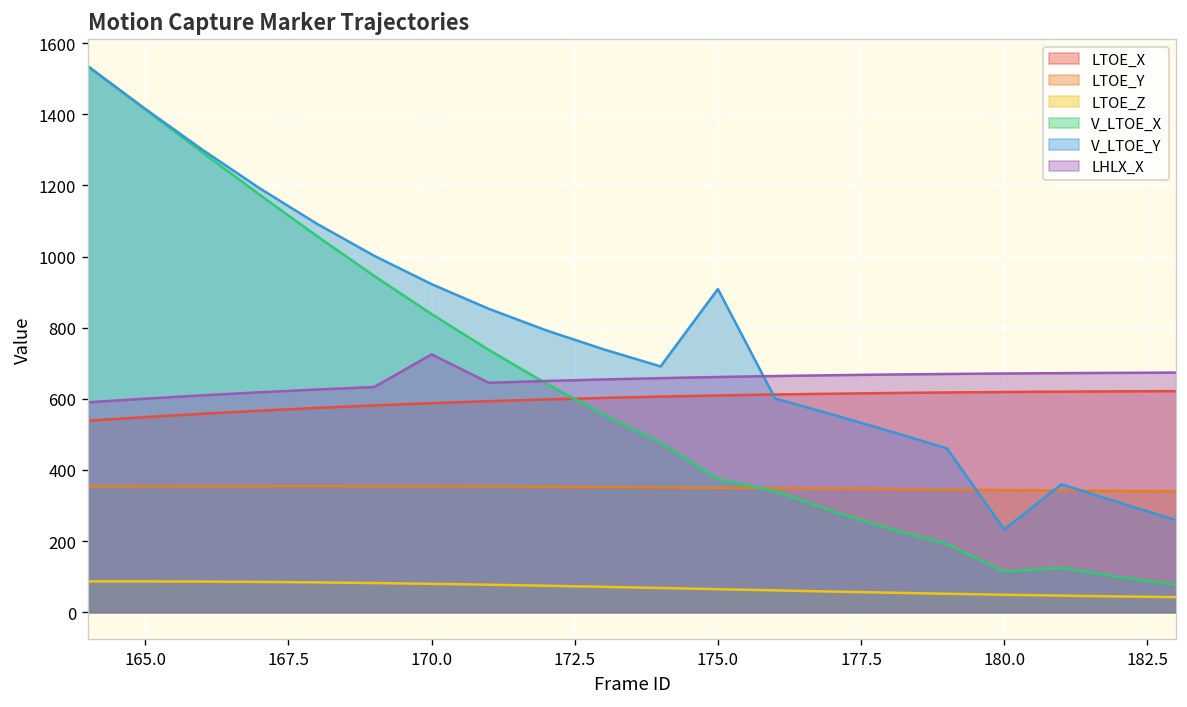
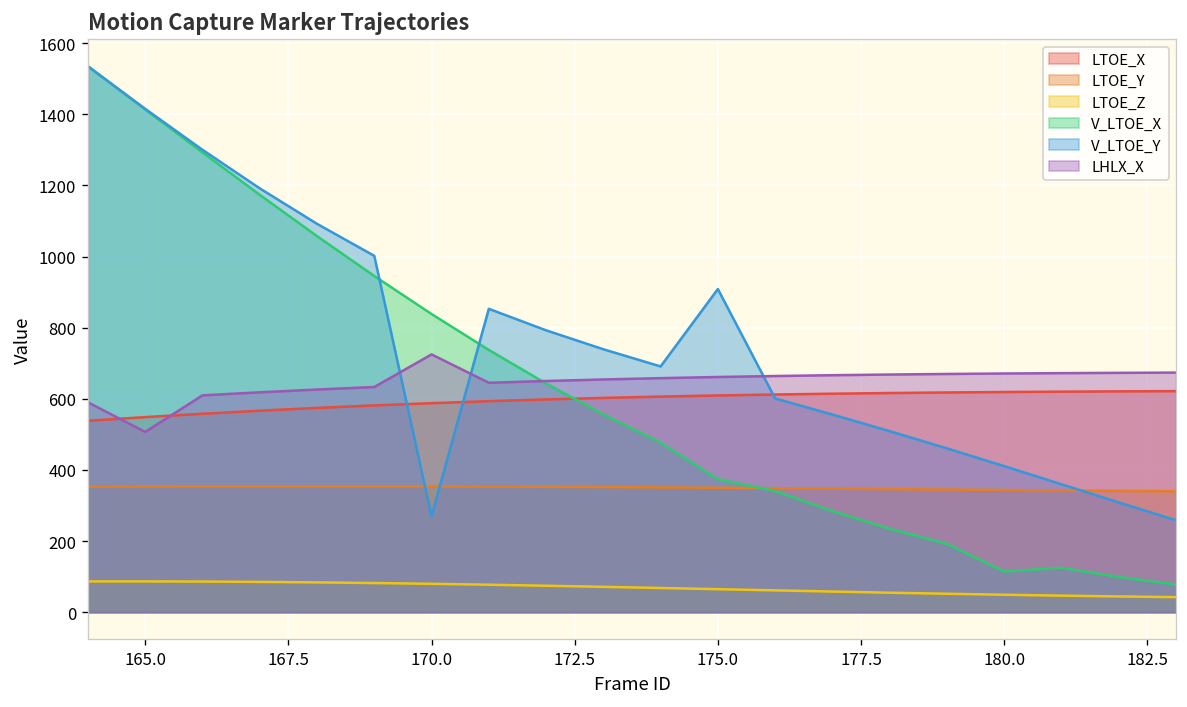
  {
    "V_LTOE_X": {
      "170.0": 840,
      "175.0": 370,
      "180.0": 110
    },
    "V_LTOE_Y": {
-     "170.0": 920,
+     "170.0": 270,
      "175.0": 910,
-     "180.0": 230
+     "180.0": 410
    },
    "LHLX_X": {
-     "165.0": 600,
+     "165.0": 510,
      "170.0": 720,
      "175.0": 660,
      "180.0": 670
    }
  }
